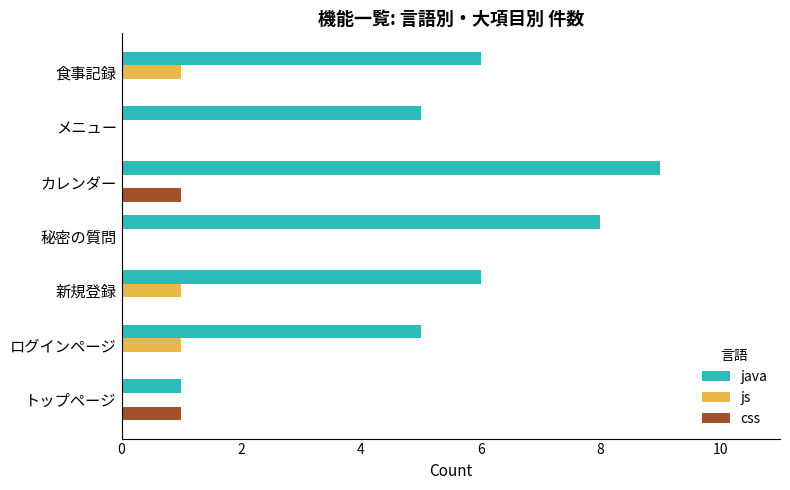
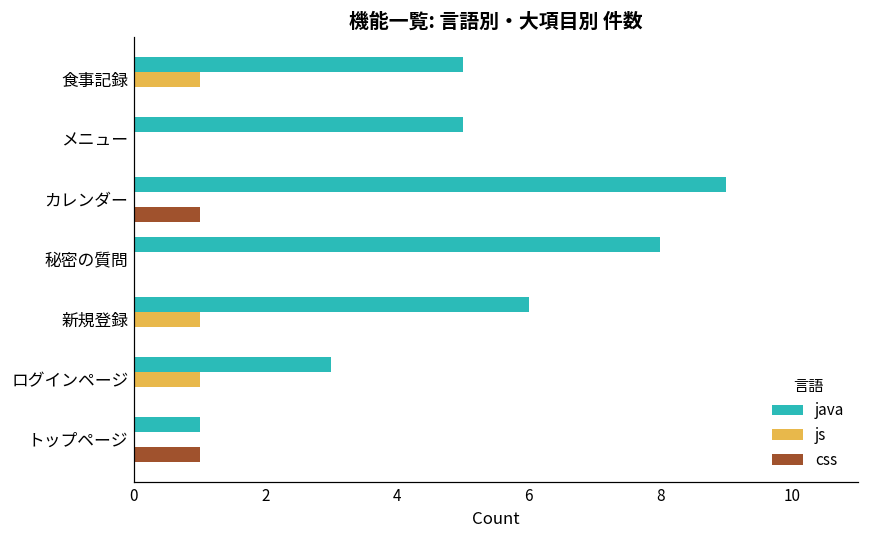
  {
    "java": {
-     "食事記録": 6,
+     "食事記録": 5,
      "メニュー": 5,
      "カレンダー": 9,
      "秘密の質問": 8,
      "新規登録": 6,
-     "ログインページ": 5,
+     "ログインページ": 3,
      "トップページ": 1
    },
    "js": {
      "食事記録": 1,
      "メニュー": 0,
      "カレンダー": 0,
      "秘密の質問": 0,
      "新規登録": 1,
      "ログインページ": 1,
      "トップページ": 0
    },
    "css": {
      "食事記録": 0,
      "メニュー": 0,
      "カレンダー": 1,
      "秘密の質問": 0,
      "新規登録": 0,
      "ログインページ": 0,
      "トップページ": 1
    }
  }
